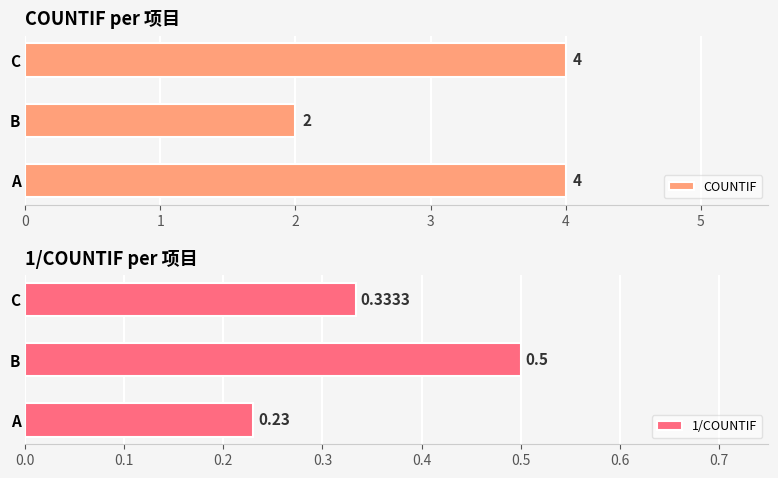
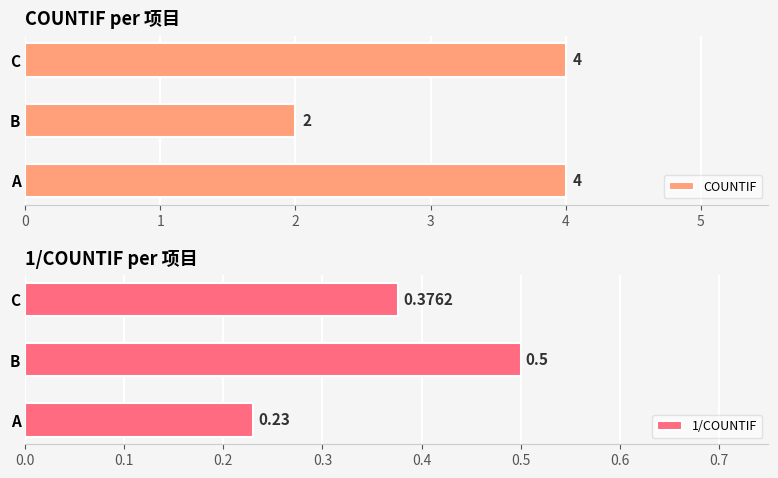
  {
    "COUNTIF per 项目": {
      "C": 4,
      "B": 2,
      "A": 4
    },
    "1/COUNTIF per 项目": {
-     "C": 0.3333,
+     "C": 0.3762,
      "B": 0.5,
      "A": 0.23
    }
  }
